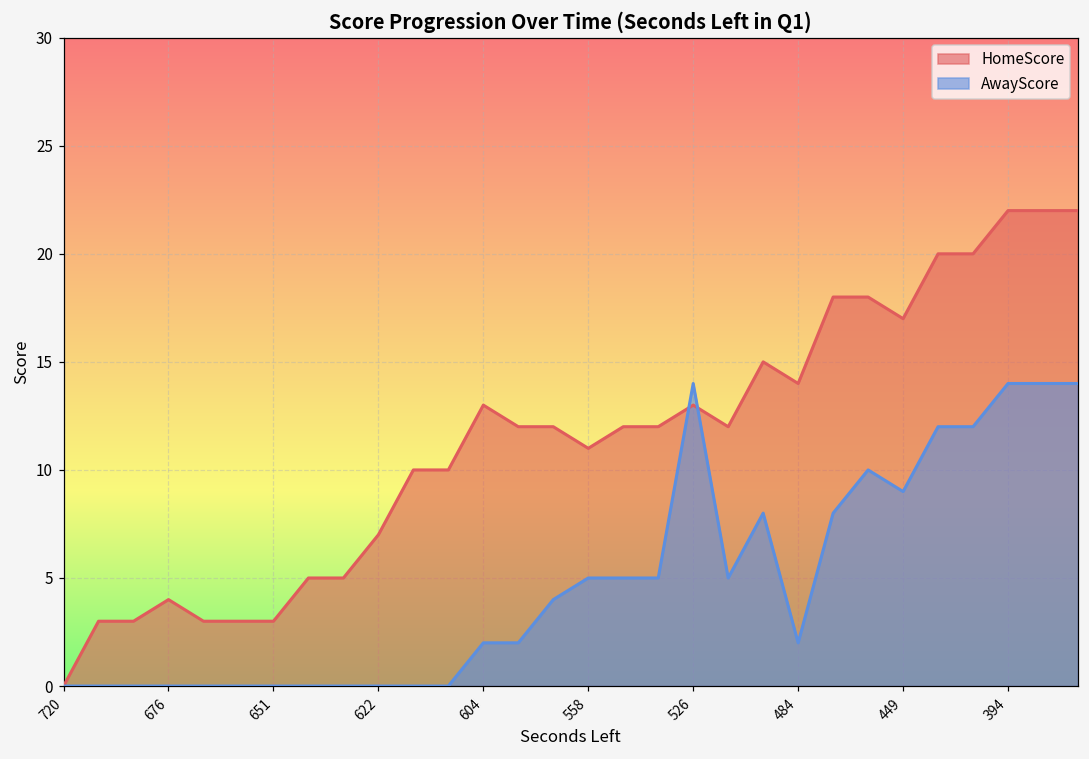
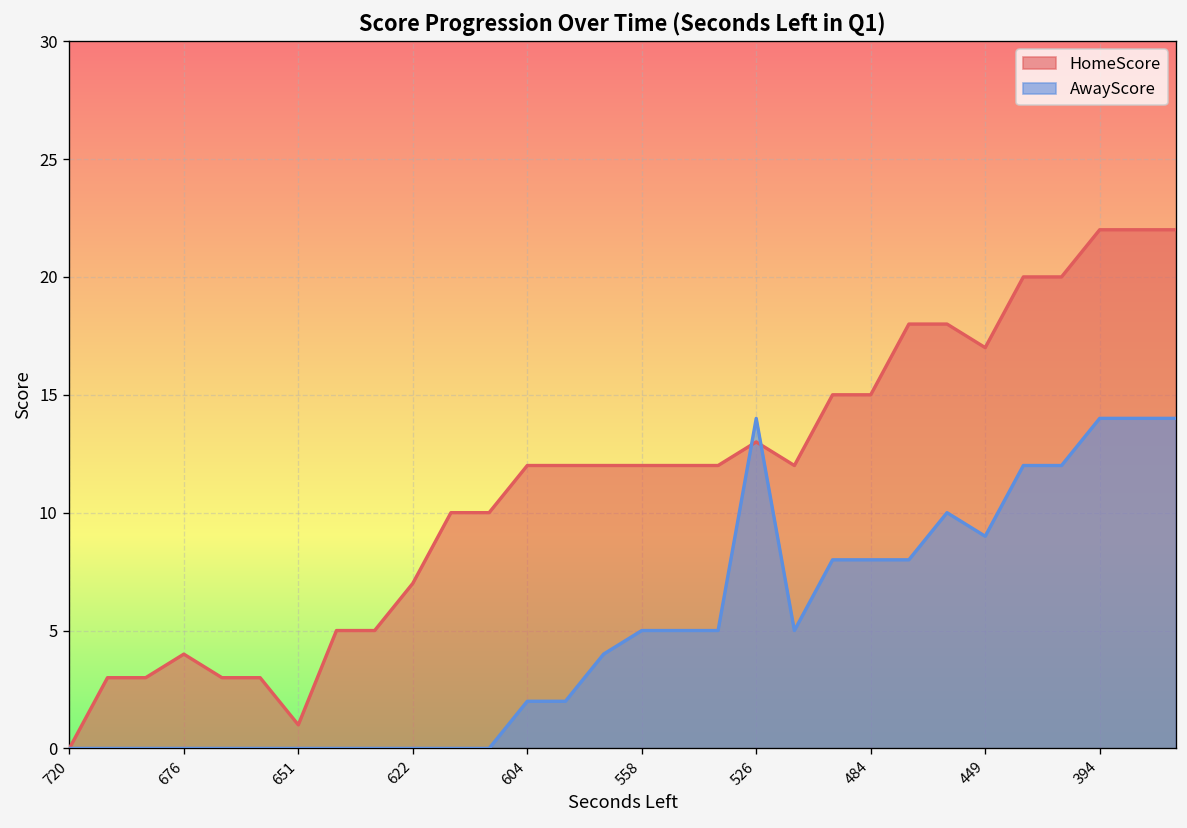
  {
    "HomeScore": {
      "676": 4,
-     "651": 3,
+     "651": 1,
      "622": 7,
-     "604": 13,
-     "558": 11,
+     "604": 12,
+     "558": 12,
      "526": 13,
-     "484": 14,
+     "484": 15,
      "449": 17,
      "394": 22
    },
    "AwayScore": {
      "676": 0,
      "651": 0,
      "622": 0,
      "604": 2,
      "558": 5,
      "526": 14,
-     "484": 2,
+     "484": 8,
      "449": 9,
      "394": 14
    }
  }
